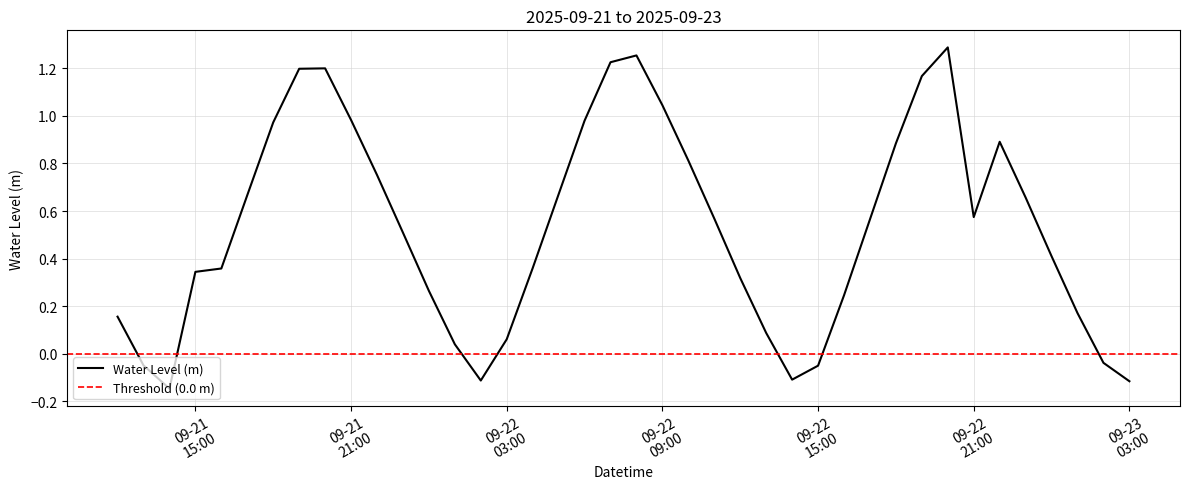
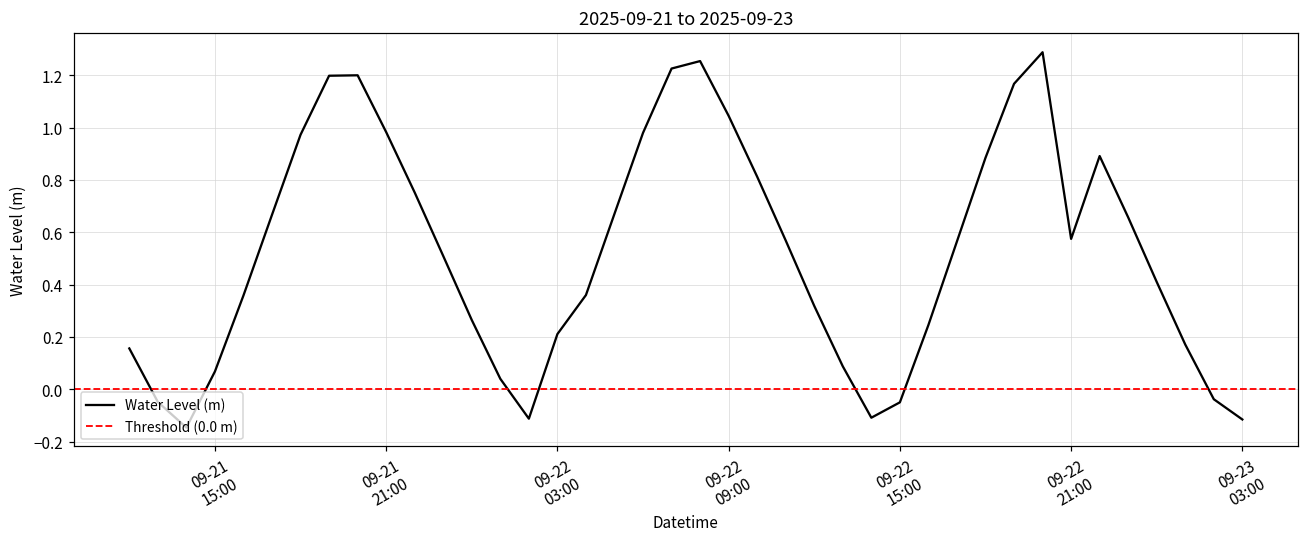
  {
-   "09-21 15:00": 0.34,
+   "09-21 15:00": 0.07,
    "09-21 21:00": 0.98,
-   "09-22 03:00": 0.06,
+   "09-22 03:00": 0.21,
    "09-22 09:00": 1.05,
    "09-22 15:00": -0.05,
    "09-22 21:00": 0.57,
    "09-23 03:00": -0.12
  }
